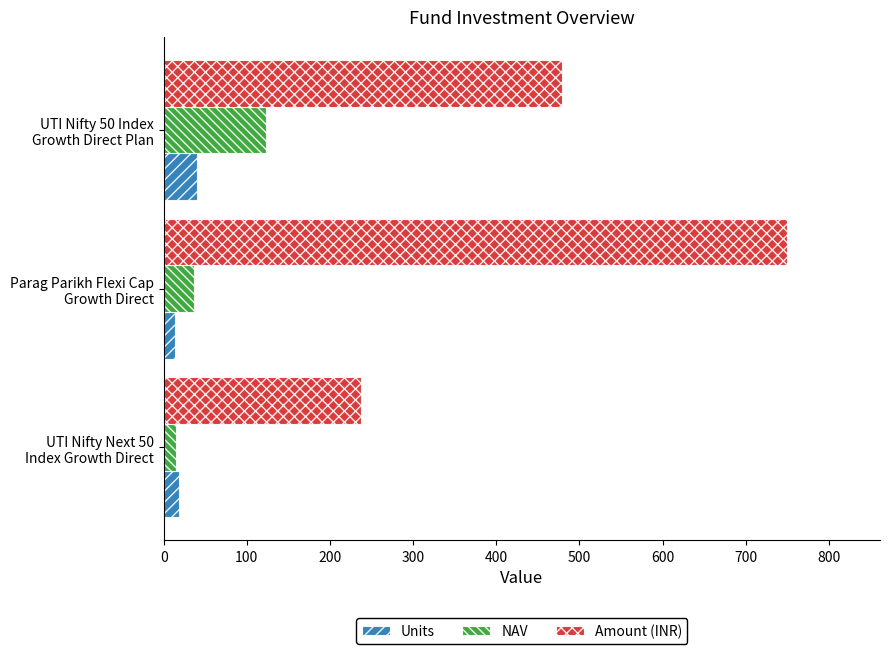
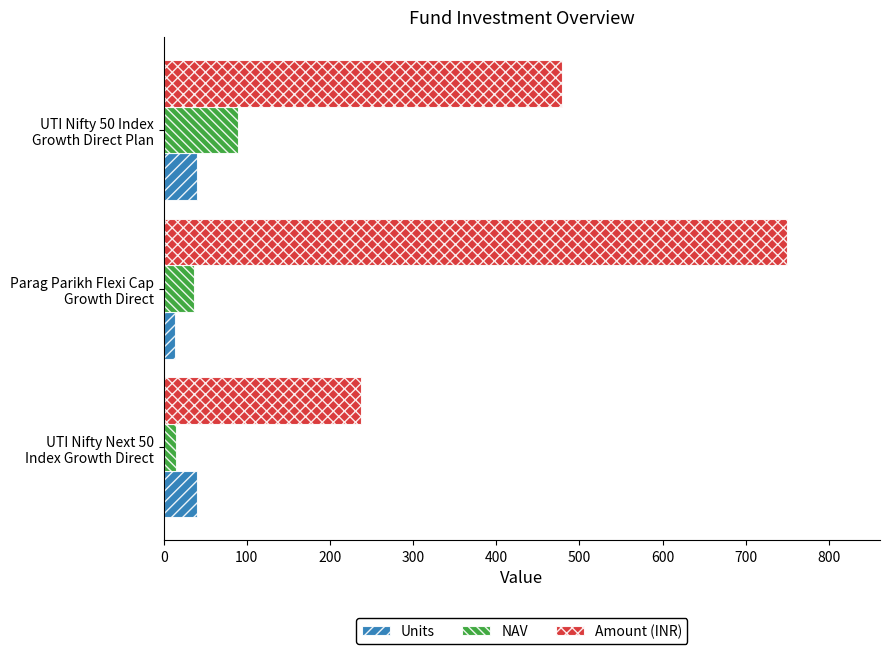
  {
    "Units": {
      "UTI Nifty 50 Index Growth Direct Plan": 40,
      "Parag Parikh Flexi Cap Growth Direct": 10,
-     "UTI Nifty Next 50 Index Growth Direct": 20
+     "UTI Nifty Next 50 Index Growth Direct": 40
    },
    "NAV": {
-     "UTI Nifty 50 Index Growth Direct Plan": 120,
+     "UTI Nifty 50 Index Growth Direct Plan": 90,
      "Parag Parikh Flexi Cap Growth Direct": 40,
      "UTI Nifty Next 50 Index Growth Direct": 10
    },
    "Amount (INR)": {
      "UTI Nifty 50 Index Growth Direct Plan": 480,
      "Parag Parikh Flexi Cap Growth Direct": 750,
      "UTI Nifty Next 50 Index Growth Direct": 240
    }
  }
